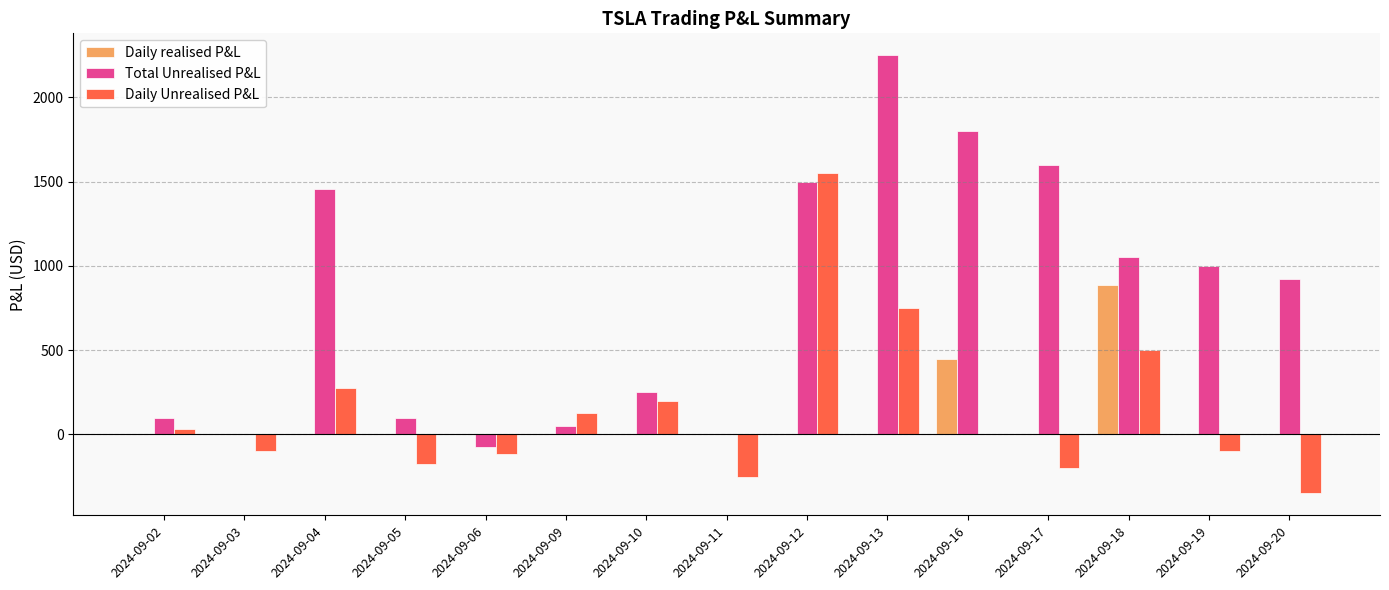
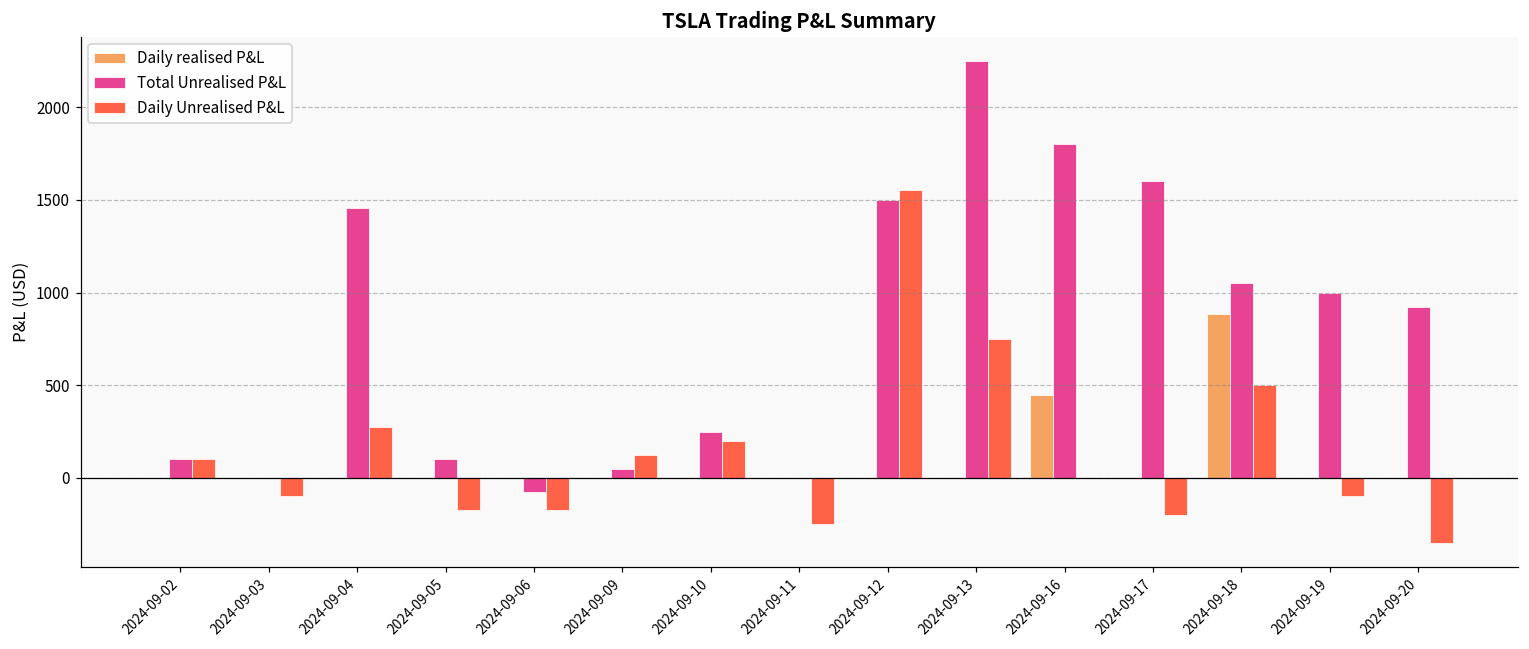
  {
    "Daily realised P&L": {
      "2024-09-02": 0,
      "2024-09-03": 0,
      "2024-09-04": 0,
      "2024-09-05": 0,
      "2024-09-06": 0,
      "2024-09-09": 0,
      "2024-09-10": 0,
      "2024-09-11": 0,
      "2024-09-12": 0,
      "2024-09-13": 0,
      "2024-09-16": 450,
      "2024-09-17": 0,
      "2024-09-18": 890,
      "2024-09-19": 0,
      "2024-09-20": 0
    },
    "Total Unrealised P&L": {
      "2024-09-02": 100,
      "2024-09-03": 0,
      "2024-09-04": 1460,
      "2024-09-05": 100,
      "2024-09-06": -80,
      "2024-09-09": 50,
      "2024-09-10": 250,
      "2024-09-11": 0,
      "2024-09-12": 1500,
      "2024-09-13": 2250,
      "2024-09-16": 1800,
      "2024-09-17": 1600,
      "2024-09-18": 1050,
      "2024-09-19": 1000,
      "2024-09-20": 920
    },
    "Daily Unrealised P&L": {
-     "2024-09-02": 30,
+     "2024-09-02": 100,
      "2024-09-03": -100,
      "2024-09-04": 280,
      "2024-09-05": -180,
-     "2024-09-06": -110,
+     "2024-09-06": -180,
      "2024-09-09": 130,
      "2024-09-10": 200,
      "2024-09-11": -250,
      "2024-09-12": 1550,
      "2024-09-13": 750,
      "2024-09-16": 0,
      "2024-09-17": -200,
      "2024-09-18": 500,
      "2024-09-19": -100,
      "2024-09-20": -350
    }
  }
